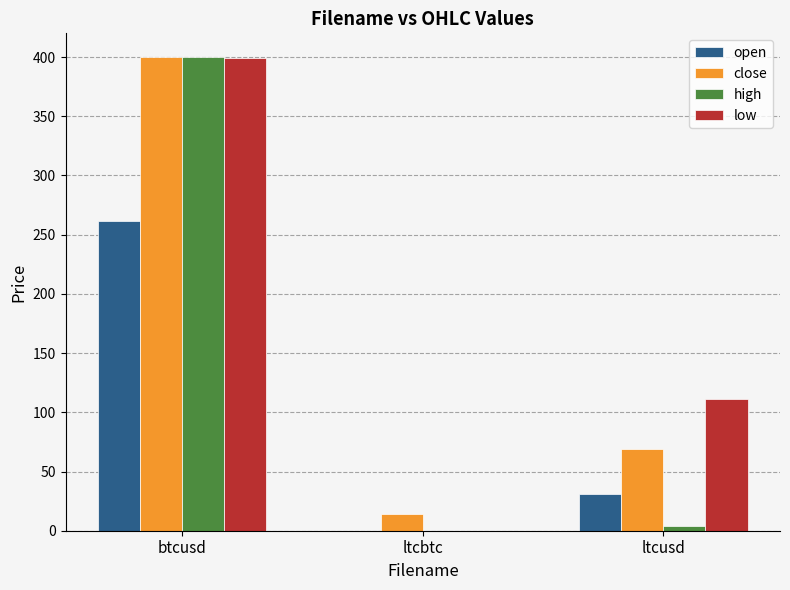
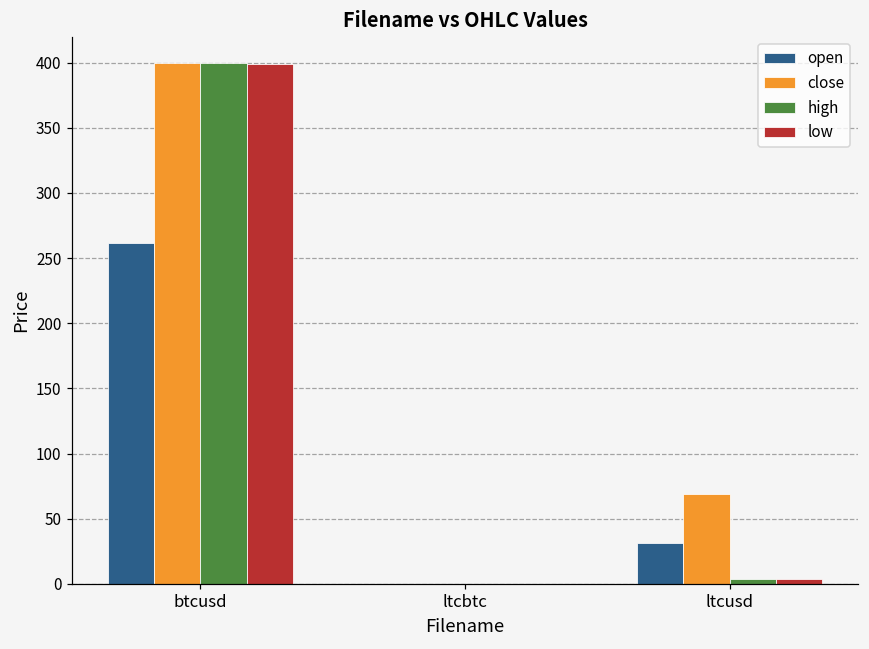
  {
    "open": {
      "btcusd": 262,
      "ltcusd": 31
    },
    "close": {
      "btcusd": 400,
-     "ltcbtc": 14,
+     "ltcbtc": 0,
      "ltcusd": 69
    },
    "high": {
      "btcusd": 400,
      "ltcusd": 4
    },
    "low": {
      "btcusd": 399,
-     "ltcusd": 111
+     "ltcusd": 4
    }
  }
